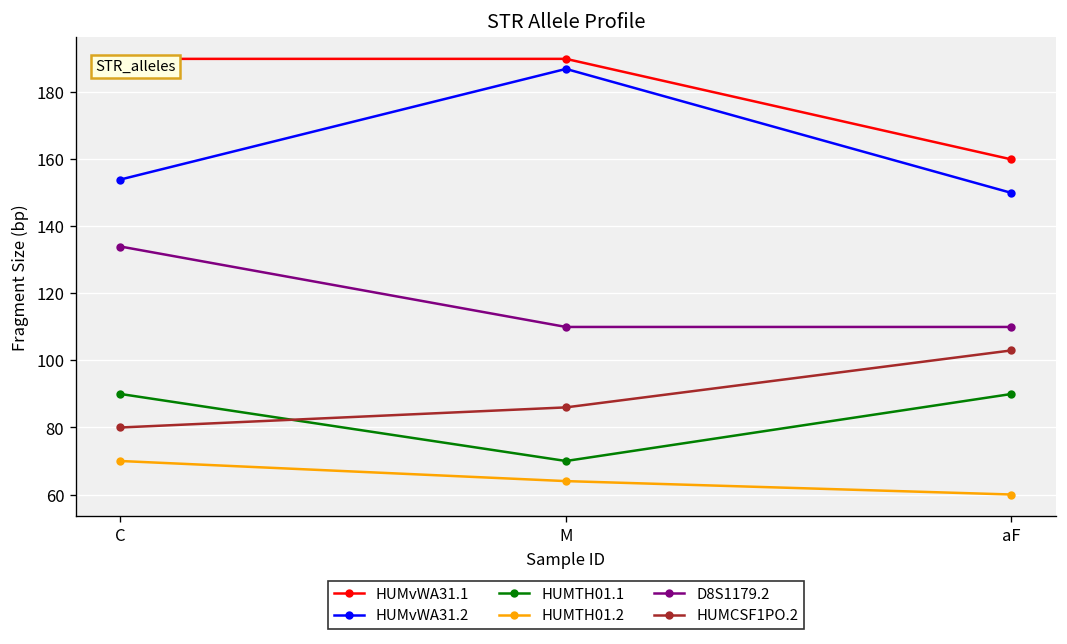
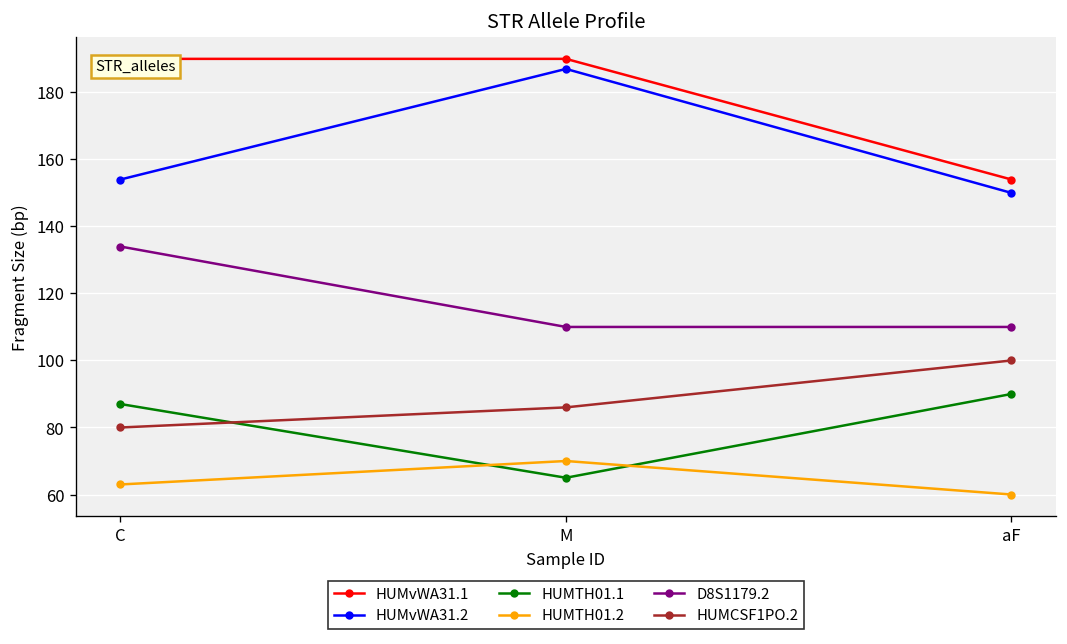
  {
    "HUMvWA31.1": {
      "M": 190,
-     "aF": 160
+     "aF": 154
    },
    "HUMvWA31.2": {
      "C": 154,
      "M": 187,
      "aF": 150
    },
    "HUMTH01.1": {
-     "C": 90,
-     "M": 70,
+     "C": 87,
+     "M": 65,
      "aF": 90
    },
    "HUMTH01.2": {
-     "C": 70,
-     "M": 64,
+     "C": 63,
+     "M": 70,
      "aF": 60
    },
    "D8S1179.2": {
      "C": 134,
      "M": 110,
      "aF": 110
    },
    "HUMCSF1PO.2": {
      "C": 80,
      "M": 86,
-     "aF": 103
+     "aF": 100
    }
  }
